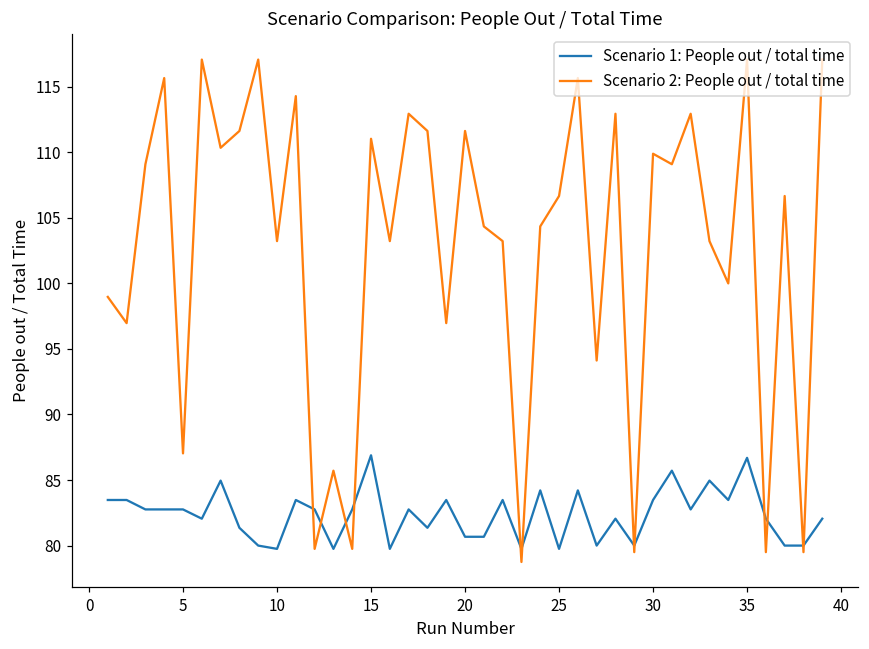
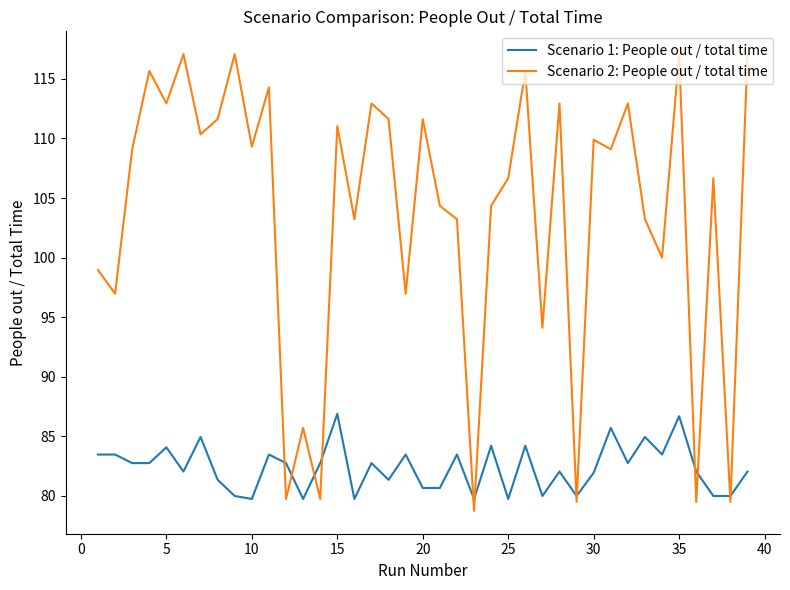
  {
    "Scenario 1: People out / total time": {
-     "5": 82.8,
+     "5": 84.1,
      "10": 79.8,
      "15": 86.9,
      "20": 80.7,
      "25": 79.8,
-     "30": 83.5,
+     "30": 82.0,
      "35": 86.7
    },
    "Scenario 2: People out / total time": {
-     "5": 87.0,
-     "10": 103.2,
+     "5": 112.9,
+     "10": 109.3,
      "15": 111.0,
      "20": 111.6,
      "25": 106.7,
      "30": 109.9
    }
  }
